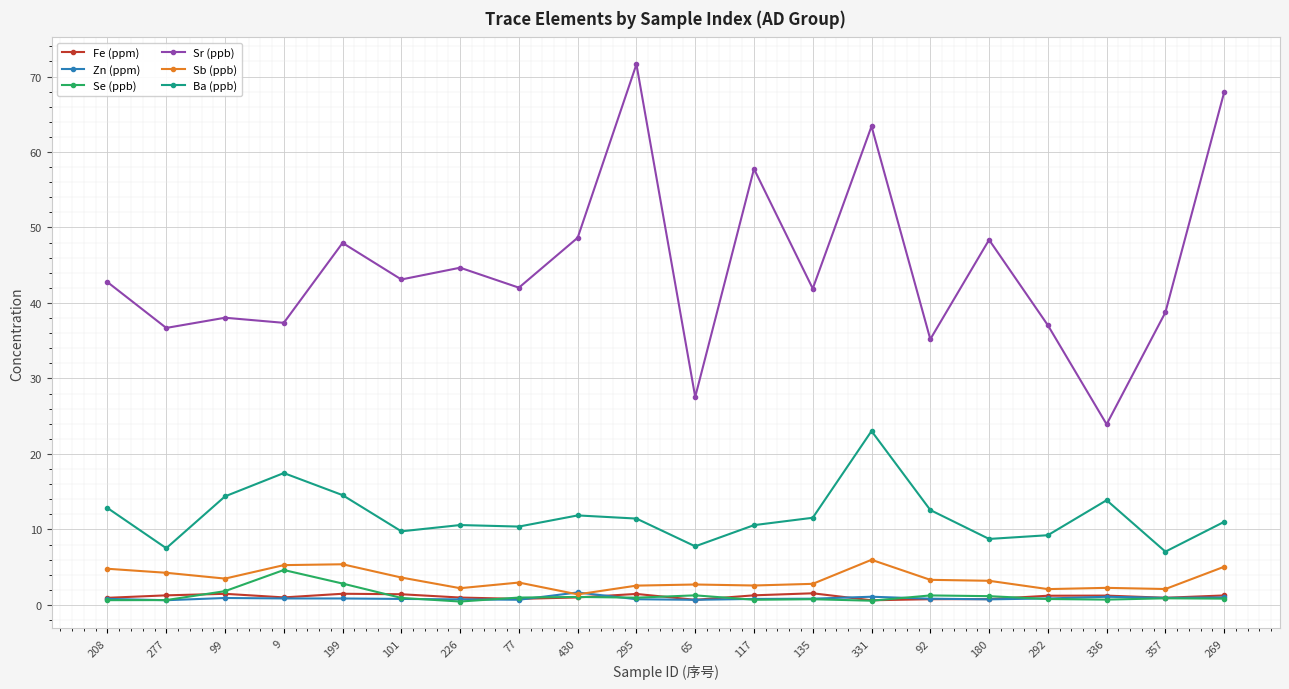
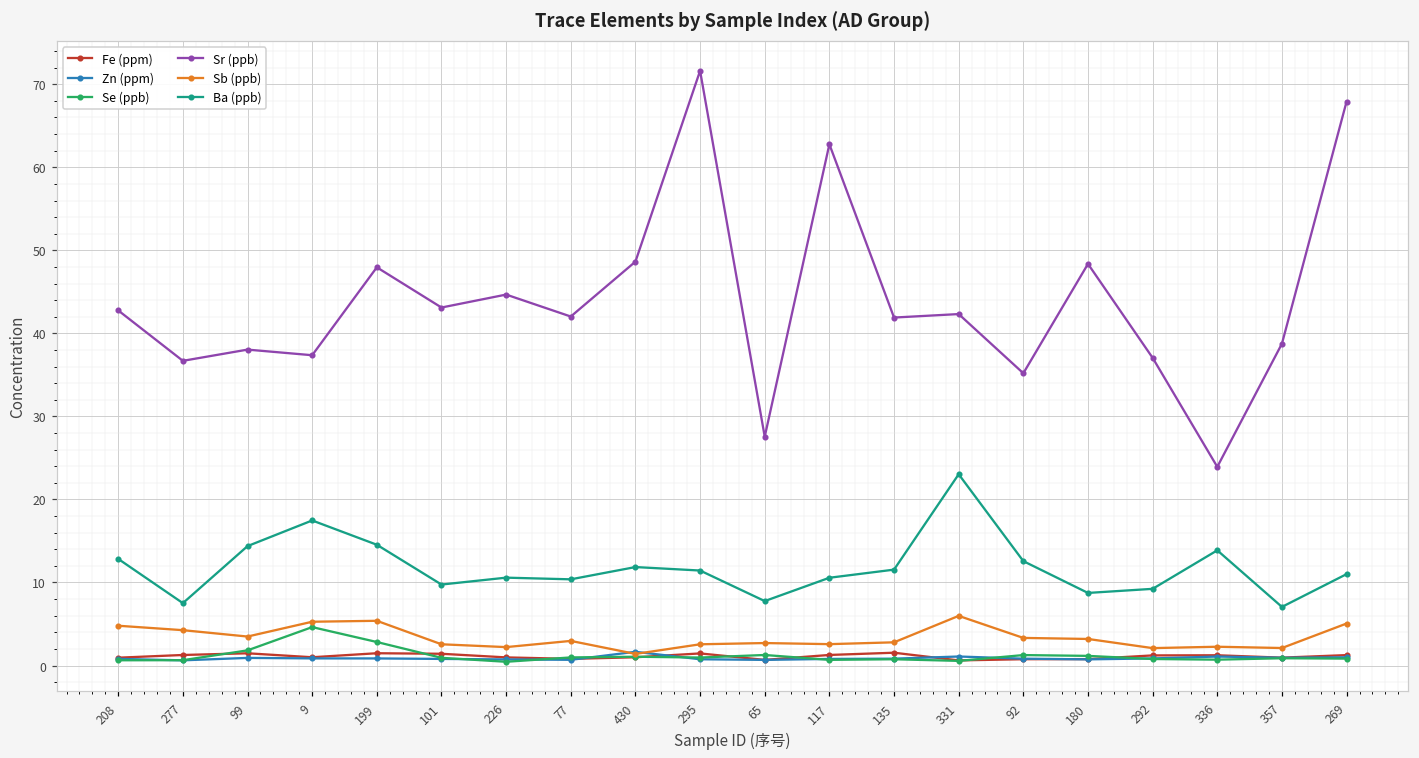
  {
    "Fe (ppm)": {
      "277": 1,
      "99": 1,
      "199": 1,
      "101": 1,
      "295": 1,
      "117": 1,
      "135": 2,
      "292": 1
    },
    "Zn (ppm)": {
      "99": 1,
      "199": 1,
      "331": 1
    },
    "Sr (ppb)": {
      "208": 43,
      "277": 37,
      "99": 38,
      "9": 37,
      "199": 48,
      "101": 43,
      "226": 45,
      "77": 42,
      "430": 49,
      "295": 72,
      "65": 28,
-     "117": 58,
+     "117": 63,
      "135": 42,
-     "331": 63,
+     "331": 42,
      "92": 35,
      "180": 48,
      "292": 37,
      "336": 24,
      "357": 39,
      "269": 68
    },
    "Sb (ppb)": {
      "208": 5,
      "277": 4,
      "99": 3,
      "9": 5,
      "199": 5,
-     "101": 4,
+     "101": 3,
      "226": 2,
      "77": 3,
      "295": 3,
      "65": 3,
      "117": 3,
      "135": 3,
      "331": 6,
      "92": 3,
      "180": 3,
      "292": 2,
      "336": 2,
      "357": 2,
      "269": 5
    }
  }
